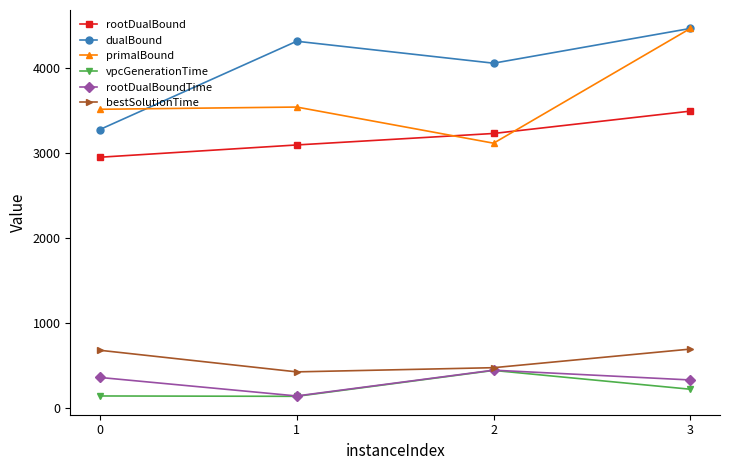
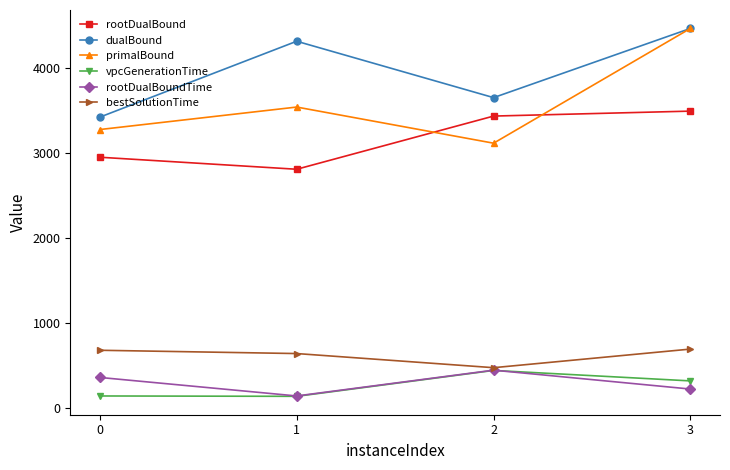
  {
    "rootDualBound": {
      "0": 2900,
-     "1": 3100,
-     "2": 3200,
+     "1": 2800,
+     "2": 3400,
      "3": 3500
    },
    "dualBound": {
-     "0": 3300,
+     "0": 3400,
      "1": 4300,
-     "2": 4100
+     "2": 3600
    },
    "primalBound": {
-     "0": 3500,
+     "0": 3300,
      "1": 3500,
      "2": 3100
    },
    "vpcGenerationTime": {
      "0": 100,
-     "3": 200
+     "3": 300
    },
    "rootDualBoundTime": {
      "0": 400,
-     "3": 300
+     "3": 200
    },
    "bestSolutionTime": {
      "0": 700,
-     "1": 400,
+     "1": 600,
      "3": 700
    }
  }
